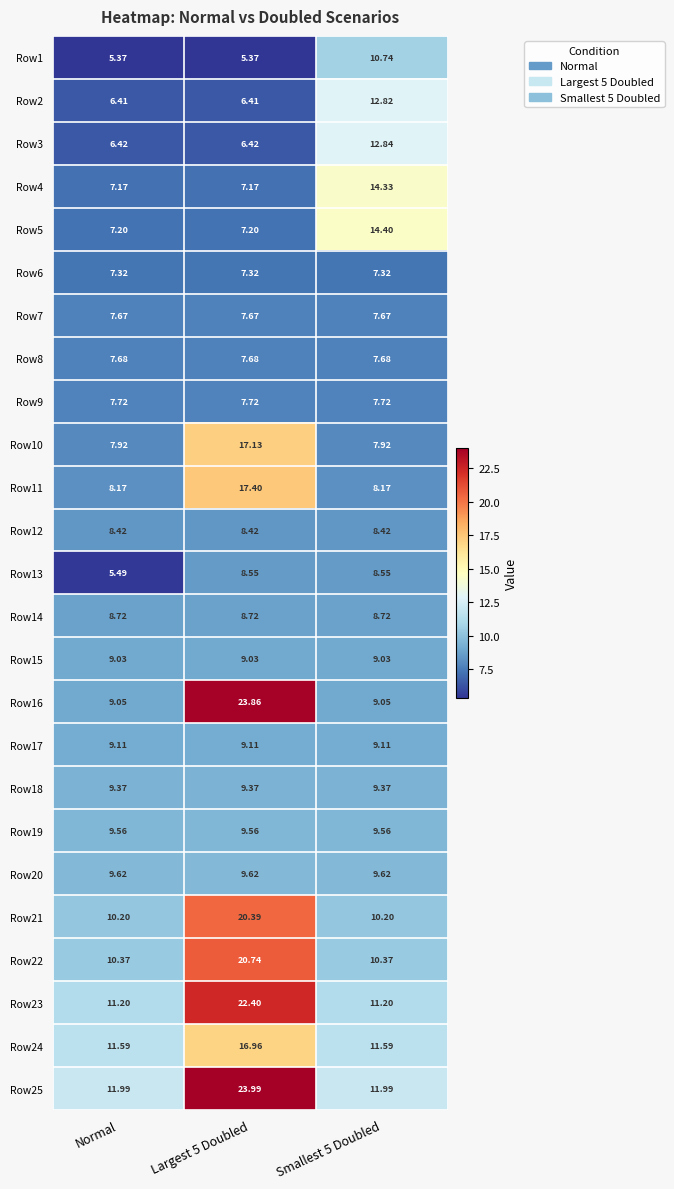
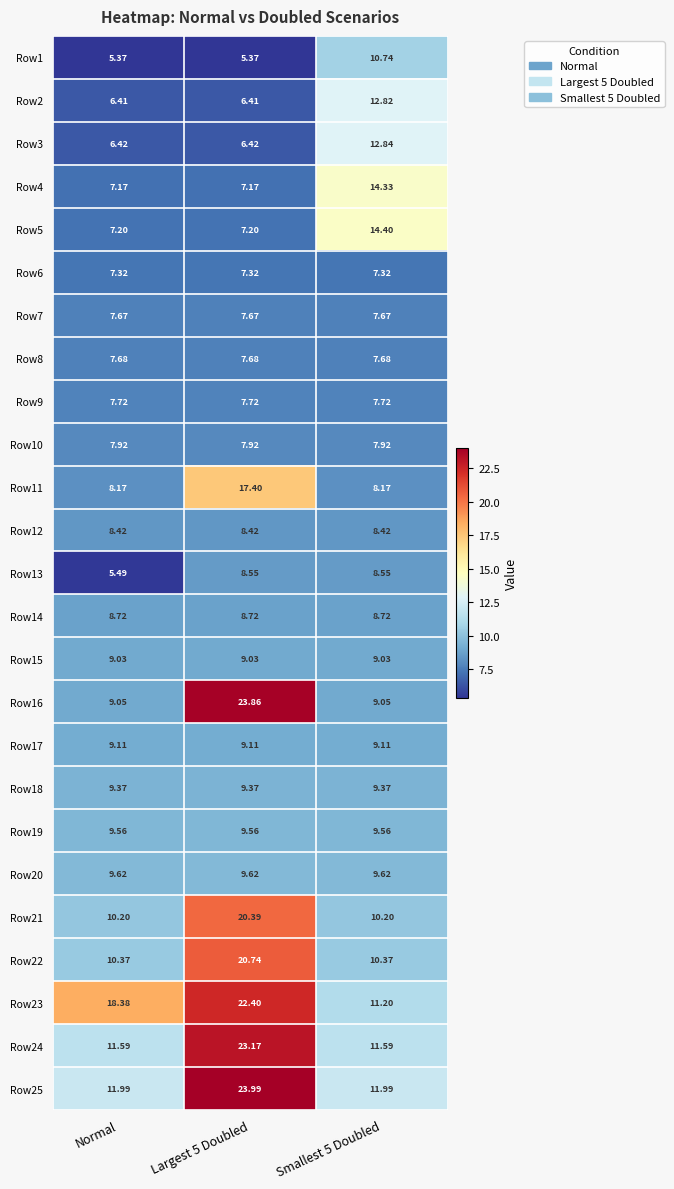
  {
    "Row1": {
      "Normal": 5.37,
      "Largest 5 Doubled": 5.37,
      "Smallest 5 Doubled": 10.74
    },
    "Row2": {
      "Normal": 6.41,
      "Largest 5 Doubled": 6.41,
      "Smallest 5 Doubled": 12.82
    },
    "Row3": {
      "Normal": 6.42,
      "Largest 5 Doubled": 6.42,
      "Smallest 5 Doubled": 12.84
    },
    "Row4": {
      "Normal": 7.17,
      "Largest 5 Doubled": 7.17,
      "Smallest 5 Doubled": 14.33
    },
    "Row5": {
      "Normal": 7.20,
      "Largest 5 Doubled": 7.20,
      "Smallest 5 Doubled": 14.40
    },
    "Row6": {
      "Normal": 7.32,
      "Largest 5 Doubled": 7.32,
      "Smallest 5 Doubled": 7.32
    },
    "Row7": {
      "Normal": 7.67,
      "Largest 5 Doubled": 7.67,
      "Smallest 5 Doubled": 7.67
    },
    "Row8": {
      "Normal": 7.68,
      "Largest 5 Doubled": 7.68,
      "Smallest 5 Doubled": 7.68
    },
    "Row9": {
      "Normal": 7.72,
      "Largest 5 Doubled": 7.72,
      "Smallest 5 Doubled": 7.72
    },
    "Row10": {
      "Normal": 7.92,
-     "Largest 5 Doubled": 17.13,
+     "Largest 5 Doubled": 7.92,
      "Smallest 5 Doubled": 7.92
    },
    "Row11": {
      "Normal": 8.17,
      "Largest 5 Doubled": 17.40,
      "Smallest 5 Doubled": 8.17
    },
    "Row12": {
      "Normal": 8.42,
      "Largest 5 Doubled": 8.42,
      "Smallest 5 Doubled": 8.42
    },
    "Row13": {
      "Normal": 5.49,
      "Largest 5 Doubled": 8.55,
      "Smallest 5 Doubled": 8.55
    },
    "Row14": {
      "Normal": 8.72,
      "Largest 5 Doubled": 8.72,
      "Smallest 5 Doubled": 8.72
    },
    "Row15": {
      "Normal": 9.03,
      "Largest 5 Doubled": 9.03,
      "Smallest 5 Doubled": 9.03
    },
    "Row16": {
      "Normal": 9.05,
      "Largest 5 Doubled": 23.86,
      "Smallest 5 Doubled": 9.05
    },
    "Row17": {
      "Normal": 9.11,
      "Largest 5 Doubled": 9.11,
      "Smallest 5 Doubled": 9.11
    },
    "Row18": {
      "Normal": 9.37,
      "Largest 5 Doubled": 9.37,
      "Smallest 5 Doubled": 9.37
    },
    "Row19": {
      "Normal": 9.56,
      "Largest 5 Doubled": 9.56,
      "Smallest 5 Doubled": 9.56
    },
    "Row20": {
      "Normal": 9.62,
      "Largest 5 Doubled": 9.62,
      "Smallest 5 Doubled": 9.62
    },
    "Row21": {
      "Normal": 10.20,
      "Largest 5 Doubled": 20.39,
      "Smallest 5 Doubled": 10.20
    },
    "Row22": {
      "Normal": 10.37,
      "Largest 5 Doubled": 20.74,
      "Smallest 5 Doubled": 10.37
    },
    "Row23": {
-     "Normal": 11.20,
+     "Normal": 18.38,
      "Largest 5 Doubled": 22.40,
      "Smallest 5 Doubled": 11.20
    },
    "Row24": {
      "Normal": 11.59,
-     "Largest 5 Doubled": 16.96,
+     "Largest 5 Doubled": 23.17,
      "Smallest 5 Doubled": 11.59
    },
    "Row25": {
      "Normal": 11.99,
      "Largest 5 Doubled": 23.99,
      "Smallest 5 Doubled": 11.99
    }
  }
